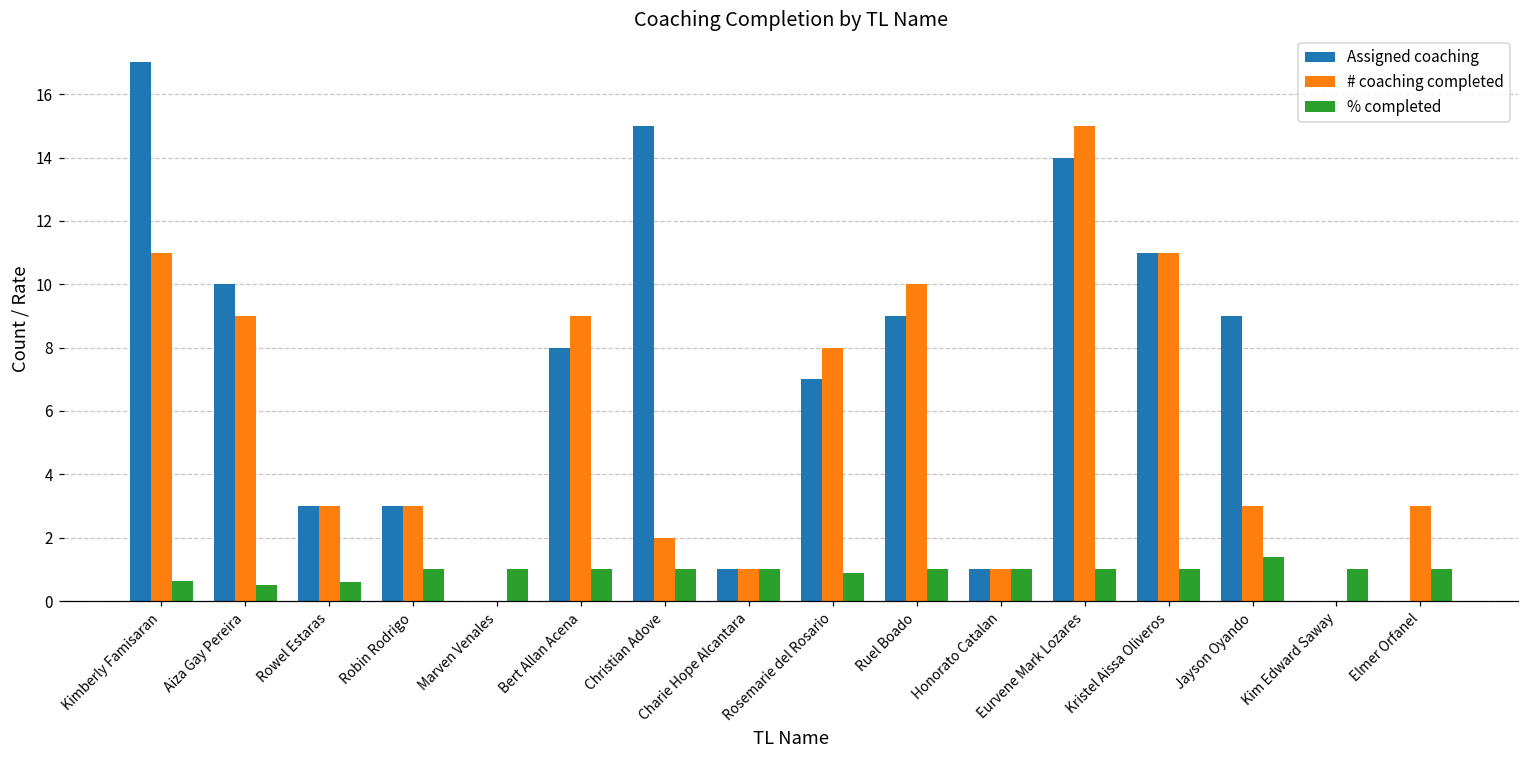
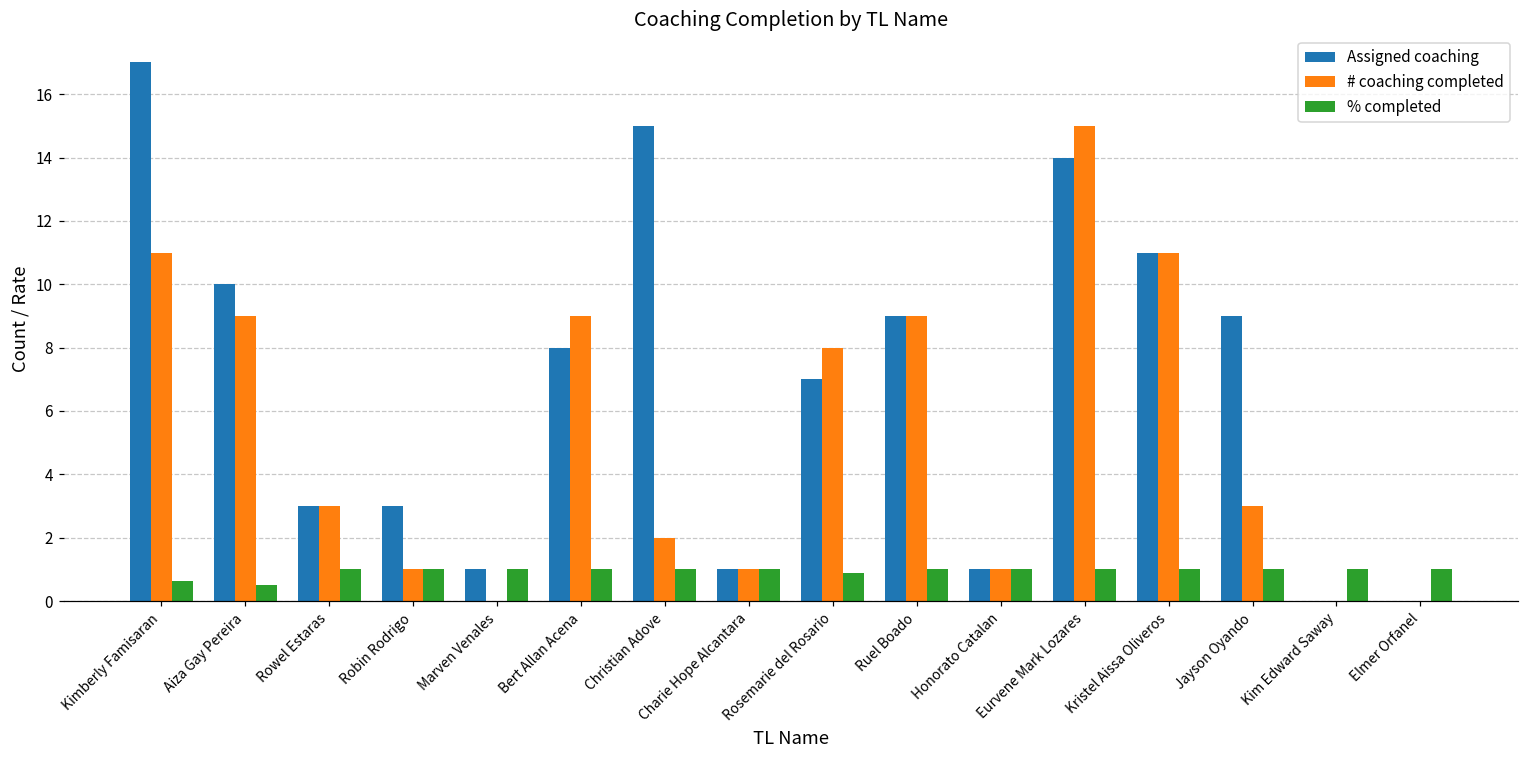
  {
    "Assigned coaching": {
      "Kimberly Famisaran": 17,
      "Aiza Gay Pereira": 10,
      "Rowel Estaras": 3,
      "Robin Rodrigo": 3,
-     "Marven Venales": 0,
+     "Marven Venales": 1,
      "Bert Allan Acena": 8,
      "Christian Adove": 15,
      "Charie Hope Alcantara": 1,
      "Rosemarie del Rosario": 7,
      "Ruel Boado": 9,
      "Honorato Catalan": 1,
      "Eurvene Mark Lozares": 14,
      "Kristel Aissa Oliveros": 11,
      "Jayson Oyando": 9,
      "Kim Edward Saway": 0,
      "Elmer Orfanel": 0
    },
    "# coaching completed": {
      "Kimberly Famisaran": 11,
      "Aiza Gay Pereira": 9,
      "Rowel Estaras": 3,
-     "Robin Rodrigo": 3,
+     "Robin Rodrigo": 1,
      "Marven Venales": 0,
      "Bert Allan Acena": 9,
      "Christian Adove": 2,
      "Charie Hope Alcantara": 1,
      "Rosemarie del Rosario": 8,
-     "Ruel Boado": 10,
+     "Ruel Boado": 9,
      "Honorato Catalan": 1,
      "Eurvene Mark Lozares": 15,
      "Kristel Aissa Oliveros": 11,
      "Jayson Oyando": 3,
      "Kim Edward Saway": 0,
-     "Elmer Orfanel": 3
+     "Elmer Orfanel": 0
    },
    "% completed": {
      "Kimberly Famisaran": 0.6,
      "Aiza Gay Pereira": 0.5,
-     "Rowel Estaras": 0.6,
+     "Rowel Estaras": 1.0,
      "Robin Rodrigo": 1.0,
      "Marven Venales": 1.0,
      "Bert Allan Acena": 1.0,
      "Christian Adove": 1.0,
      "Charie Hope Alcantara": 1.0,
      "Rosemarie del Rosario": 0.9,
      "Ruel Boado": 1.0,
      "Honorato Catalan": 1.0,
      "Eurvene Mark Lozares": 1.0,
      "Kristel Aissa Oliveros": 1.0,
-     "Jayson Oyando": 1.4,
+     "Jayson Oyando": 1.0,
      "Kim Edward Saway": 1.0,
      "Elmer Orfanel": 1.0
    }
  }
